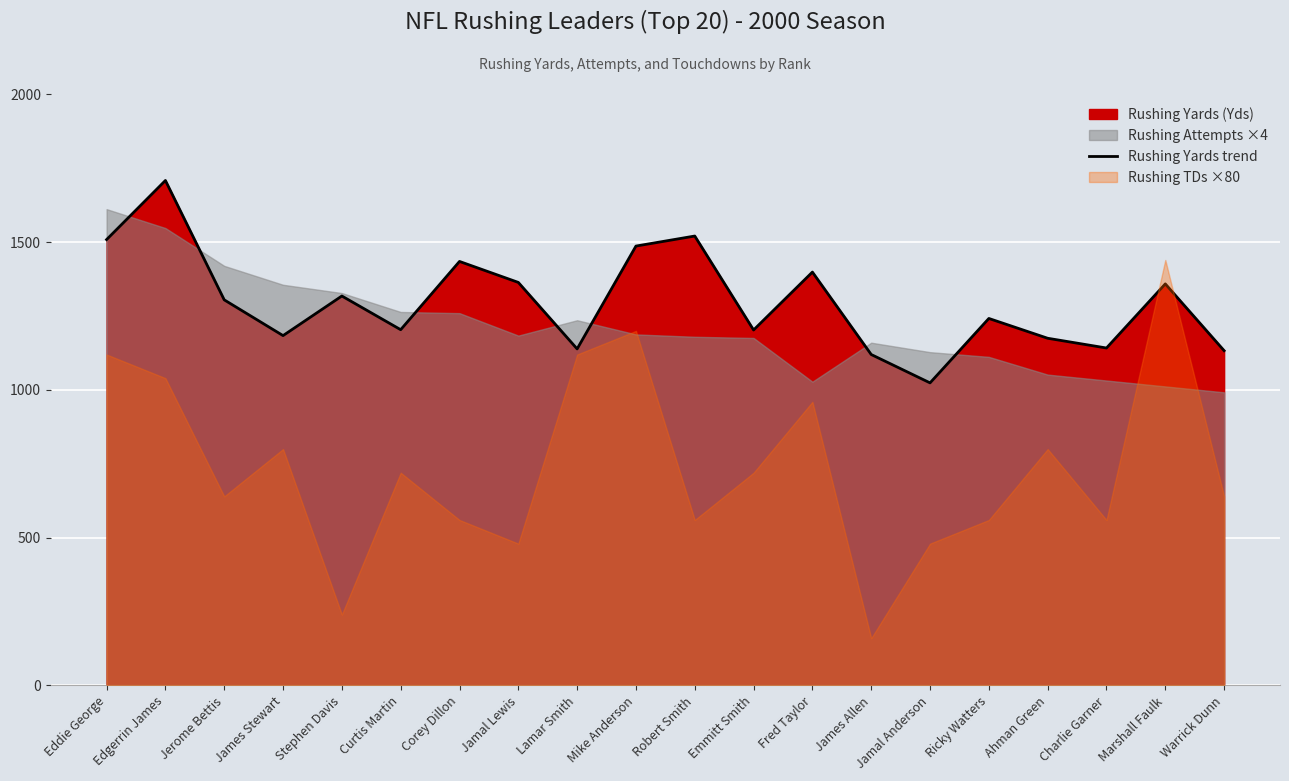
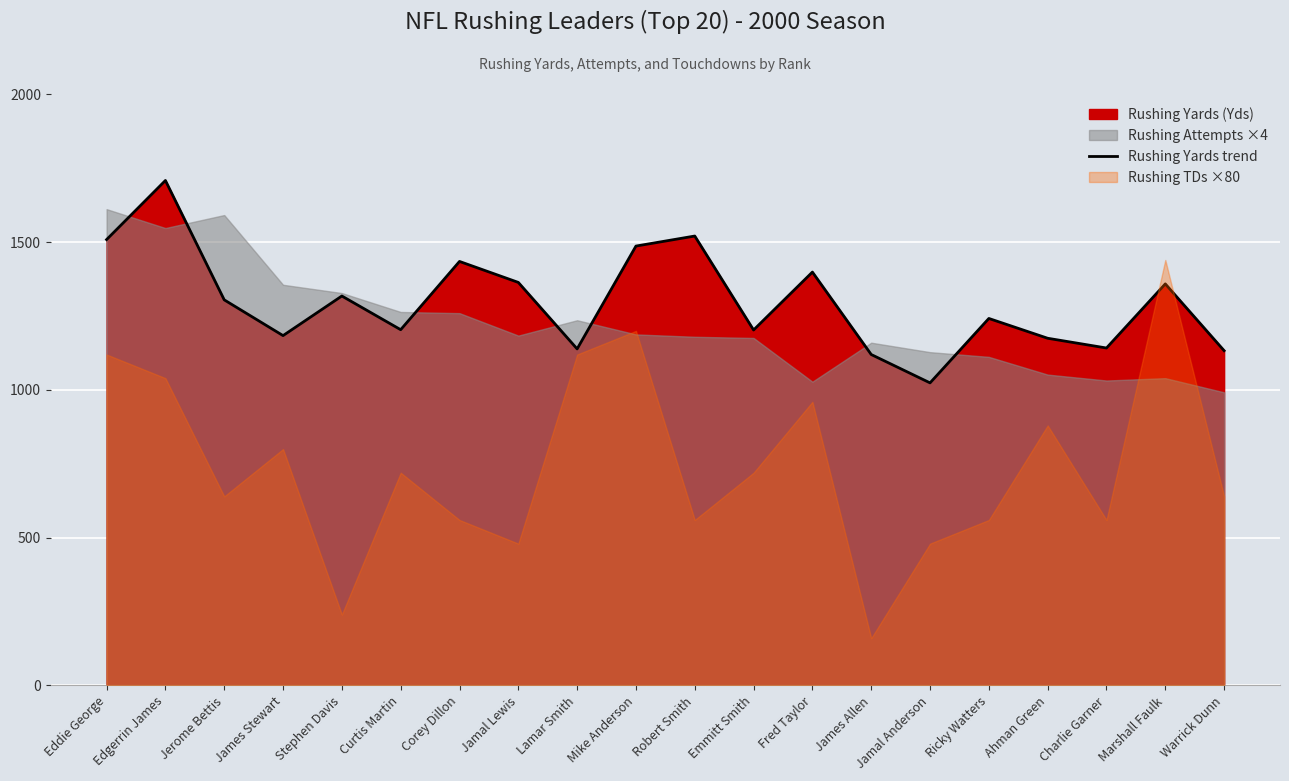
  {
    "Rushing Yards (Yds)": {
      "Eddie George": 1510,
      "Edgerrin James": 1710,
      "Jerome Bettis": 1310,
      "James Stewart": 1180,
      "Stephen Davis": 1320,
      "Curtis Martin": 1200,
      "Corey Dillon": 1440,
      "Jamal Lewis": 1360,
      "Lamar Smith": 1140,
      "Mike Anderson": 1490,
      "Robert Smith": 1520,
      "Emmitt Smith": 1200,
      "Fred Taylor": 1400,
      "James Allen": 1120,
      "Jamal Anderson": 1020,
      "Ricky Watters": 1240,
      "Ahman Green": 1180,
      "Charlie Garner": 1140,
      "Marshall Faulk": 1360,
      "Warrick Dunn": 1130
    },
    "Rushing Attempts ×4": {
      "Eddie George": 1610,
      "Edgerrin James": 1550,
-     "Jerome Bettis": 1420,
+     "Jerome Bettis": 1590,
      "James Stewart": 1360,
      "Stephen Davis": 1330,
      "Curtis Martin": 1260,
      "Corey Dillon": 1260,
      "Jamal Lewis": 1180,
      "Lamar Smith": 1240,
      "Mike Anderson": 1190,
      "Robert Smith": 1180,
      "Emmitt Smith": 1180,
      "Fred Taylor": 1030,
      "James Allen": 1160,
      "Jamal Anderson": 1130,
      "Ricky Watters": 1110,
      "Ahman Green": 1050,
      "Charlie Garner": 1030,
-     "Marshall Faulk": 1010,
+     "Marshall Faulk": 1040,
      "Warrick Dunn": 990
    },
    "Rushing TDs ×80": {
      "Eddie George": 1120,
      "Edgerrin James": 1040,
      "Jerome Bettis": 640,
      "James Stewart": 800,
      "Stephen Davis": 240,
      "Curtis Martin": 720,
      "Corey Dillon": 560,
      "Jamal Lewis": 480,
      "Lamar Smith": 1120,
      "Mike Anderson": 1200,
      "Robert Smith": 560,
      "Emmitt Smith": 720,
      "Fred Taylor": 960,
      "James Allen": 160,
      "Jamal Anderson": 480,
      "Ricky Watters": 560,
-     "Ahman Green": 800,
+     "Ahman Green": 880,
      "Charlie Garner": 560,
      "Marshall Faulk": 1440,
      "Warrick Dunn": 640
    }
  }
